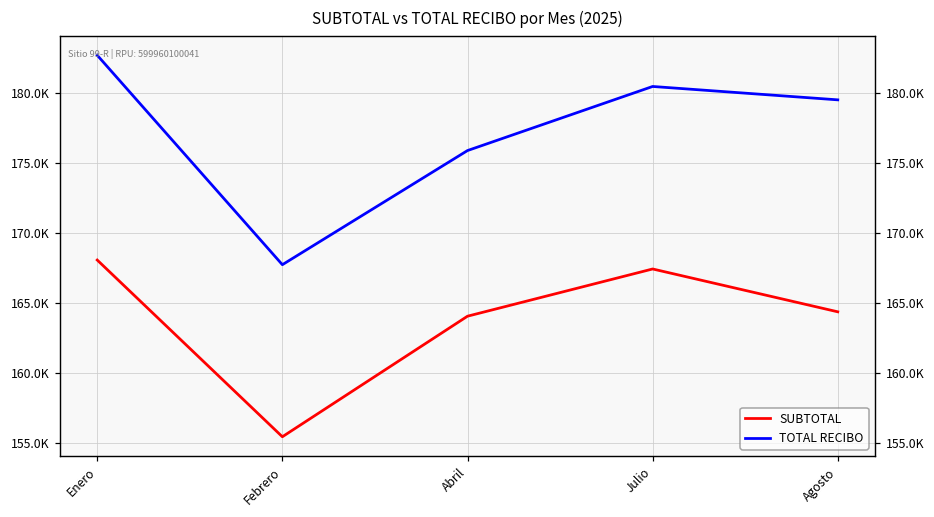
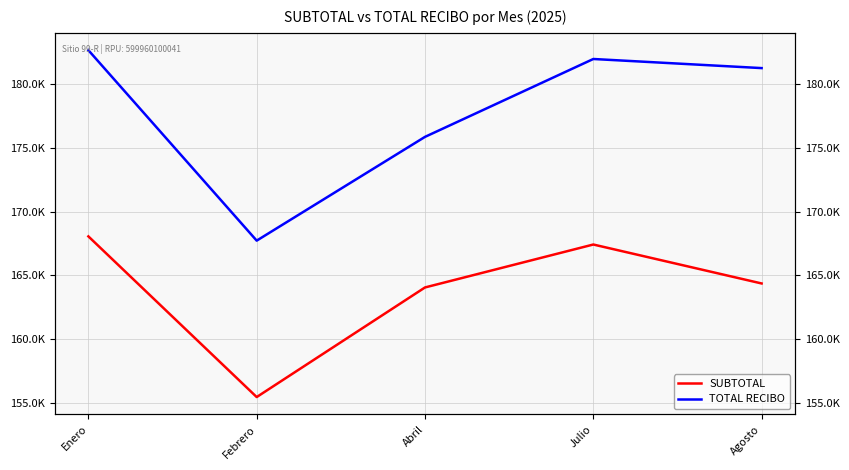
  {
    "SUBTOTAL": {
      "Enero": 168100,
      "Febrero": 155500,
      "Abril": 164100,
      "Julio": 167400,
      "Agosto": 164400
    },
    "TOTAL RECIBO": {
      "Febrero": 167700,
      "Abril": 175900,
-     "Julio": 180400,
-     "Agosto": 179500
+     "Julio": 182000,
+     "Agosto": 181300
    }
  }
